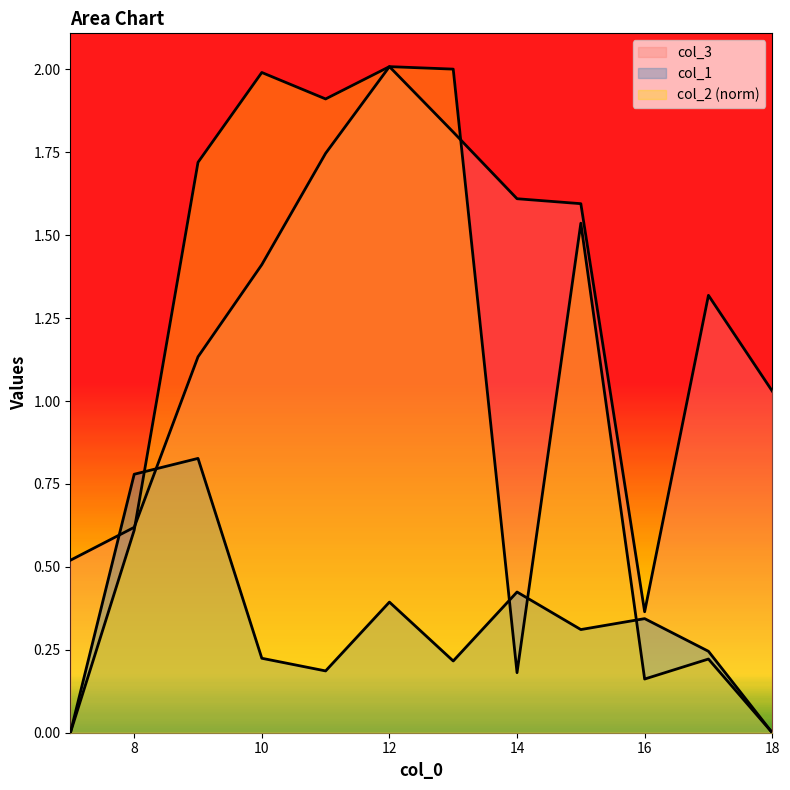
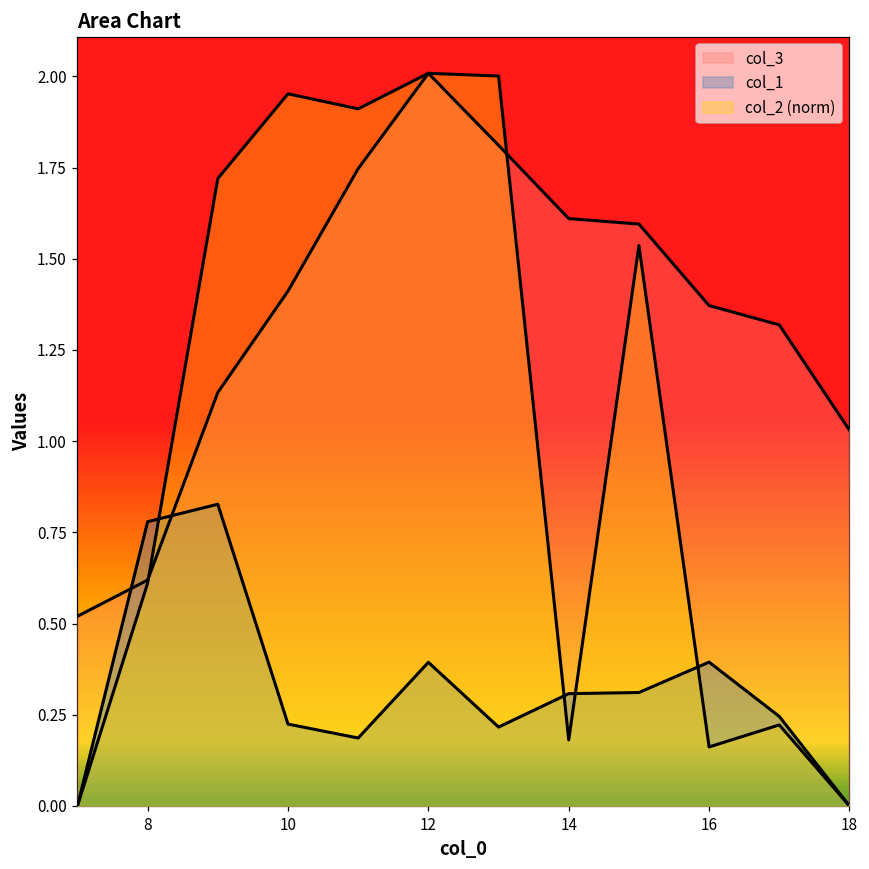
  {
    "col_3": {
      "8": 0.62,
      "10": 1.41,
      "14": 1.61,
-     "16": 0.36,
+     "16": 1.37,
      "18": 1.03
    },
    "col_1": {
      "8": 0.78,
      "10": 0.22,
      "12": 0.39,
-     "14": 0.42,
-     "16": 0.34
+     "14": 0.31,
+     "16": 0.39
    },
    "col_2 (norm)": {
      "8": 0.61,
-     "10": 1.99,
+     "10": 1.95,
      "14": 0.18,
      "16": 0.16
    }
  }
